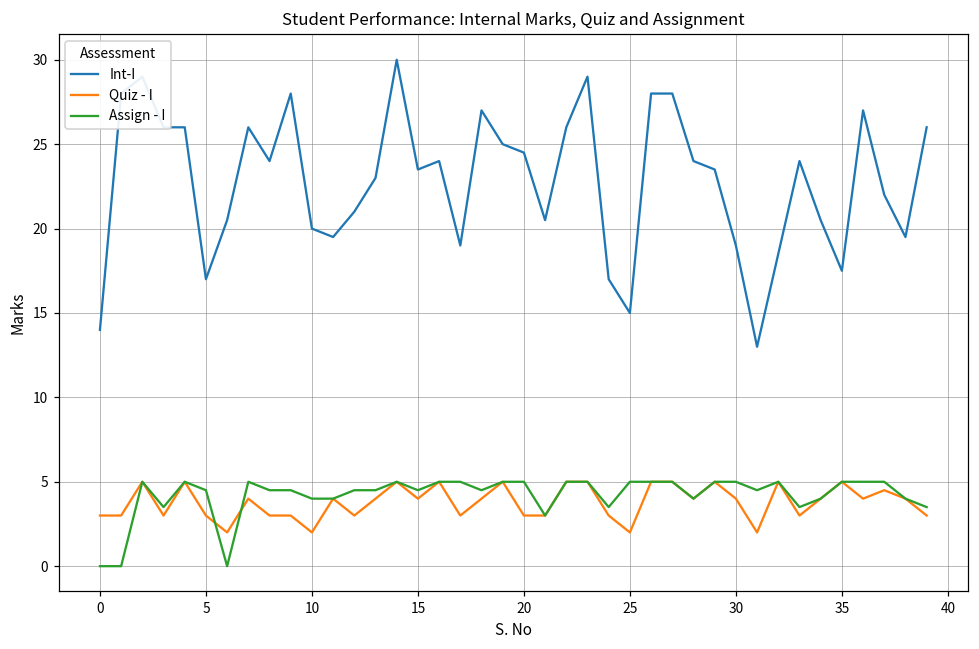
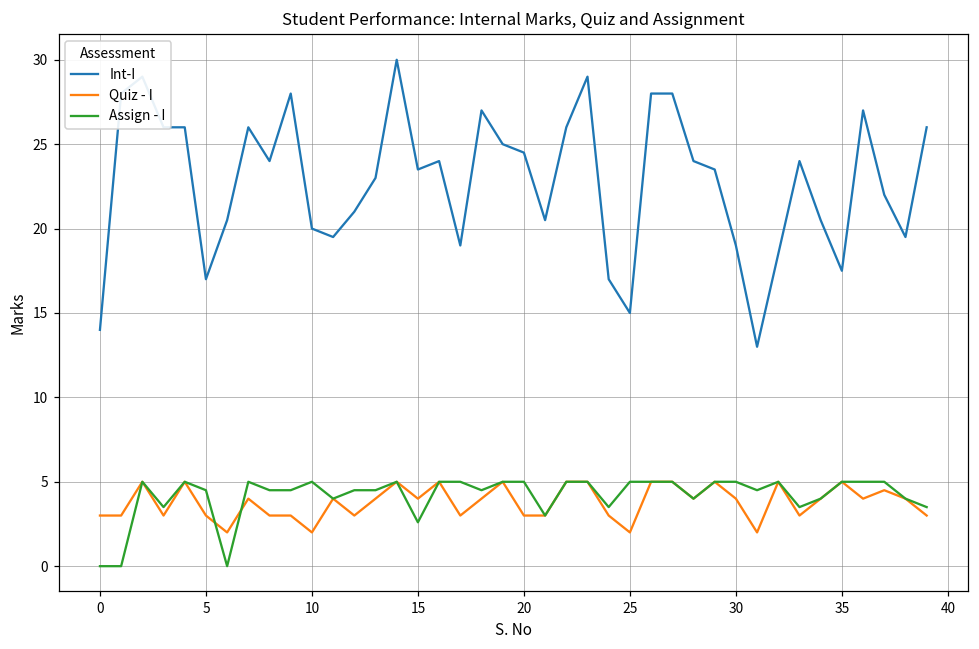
  {
    "Int-I": {
      "0": 14.0,
      "5": 17.0,
      "10": 20.0,
      "15": 23.5,
      "20": 24.5,
      "25": 15.0,
      "30": 19.0,
      "35": 17.5
    },
    "Quiz - I": {
      "0": 3.0,
      "5": 3.0,
      "10": 2.0,
      "15": 4.0,
      "20": 3.0,
      "25": 2.0,
      "30": 4.0
    },
    "Assign - I": {
      "0": 0.0,
      "5": 4.5,
-     "10": 4,
-     "15": 4.5,
+     "10": 5,
+     "15": 2.6,
      "20": 5.0,
      "25": 5.0,
      "30": 5.0
    }
  }
